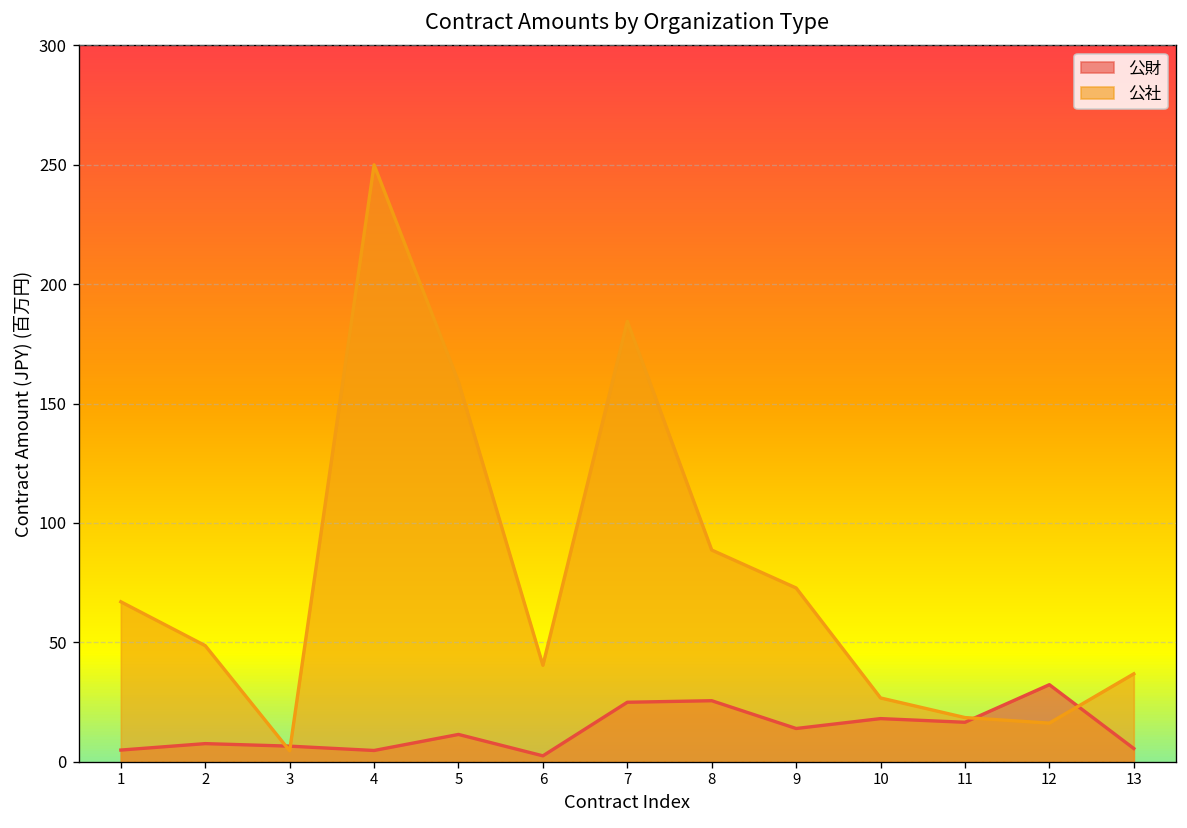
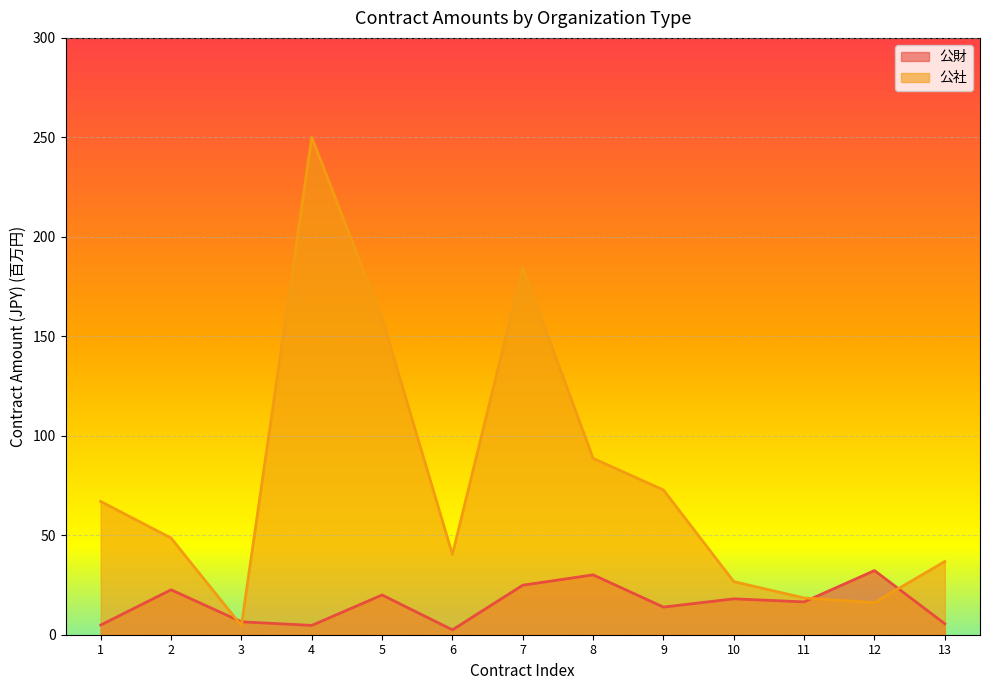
  {
    "公財": {
      "1": 5,
-     "2": 8,
+     "2": 23,
      "3": 7,
      "4": 5,
-     "5": 11,
+     "5": 20,
      "6": 2,
      "7": 25,
-     "8": 26,
+     "8": 30,
      "9": 14,
      "10": 18,
      "11": 17,
      "12": 32,
      "13": 6
    },
    "公社": {
      "1": 67,
      "2": 49,
      "3": 5,
      "4": 250,
      "5": 159,
      "6": 40,
      "7": 184,
      "8": 89,
      "9": 73,
      "10": 27,
      "11": 18,
      "12": 16,
      "13": 37
    }
  }
